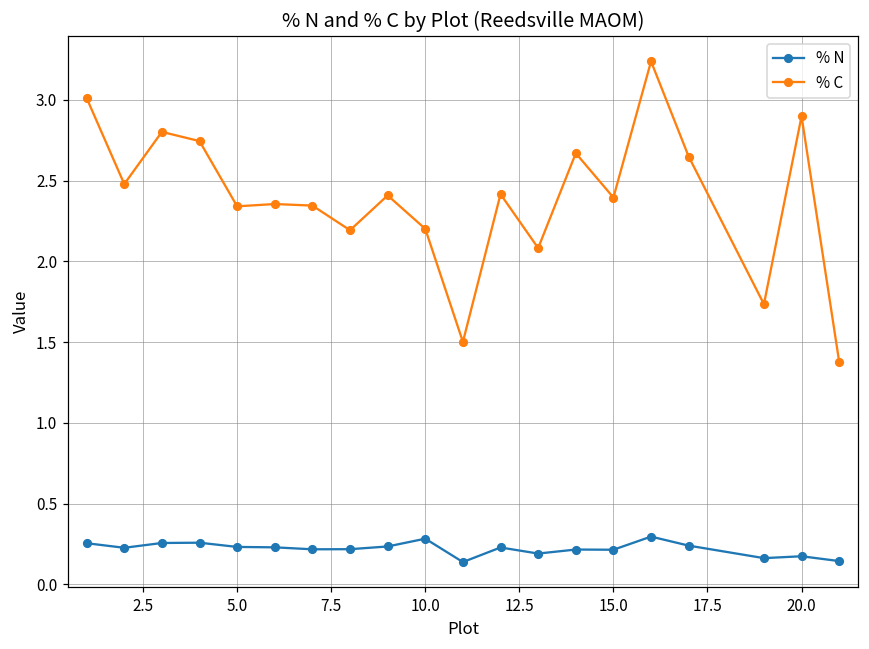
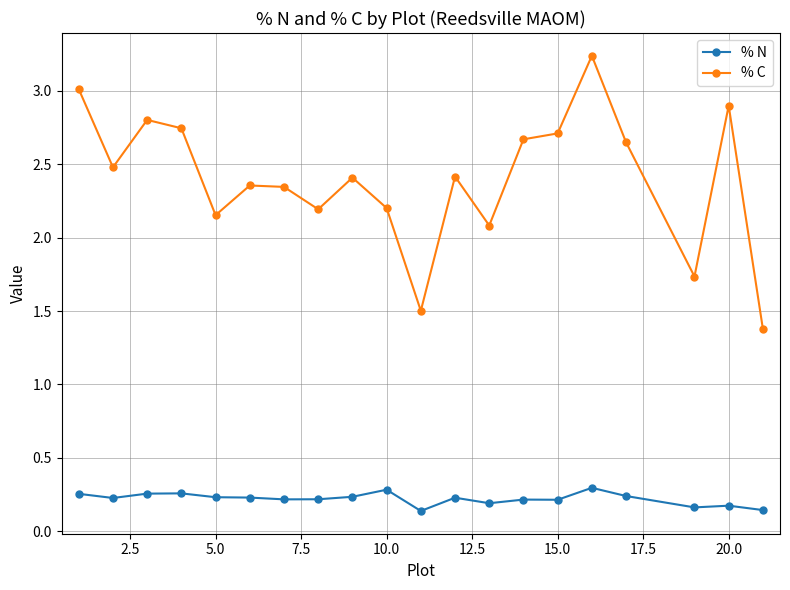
  {
    "% N": {
      "5.0": 0.23,
      "10.0": 0.28,
      "15.0": 0.21,
      "20.0": 0.17
    },
    "% C": {
-     "5.0": 2.34,
+     "5.0": 2.15,
      "10.0": 2.20,
-     "15.0": 2.40,
+     "15.0": 2.71,
      "20.0": 2.90
    }
  }
